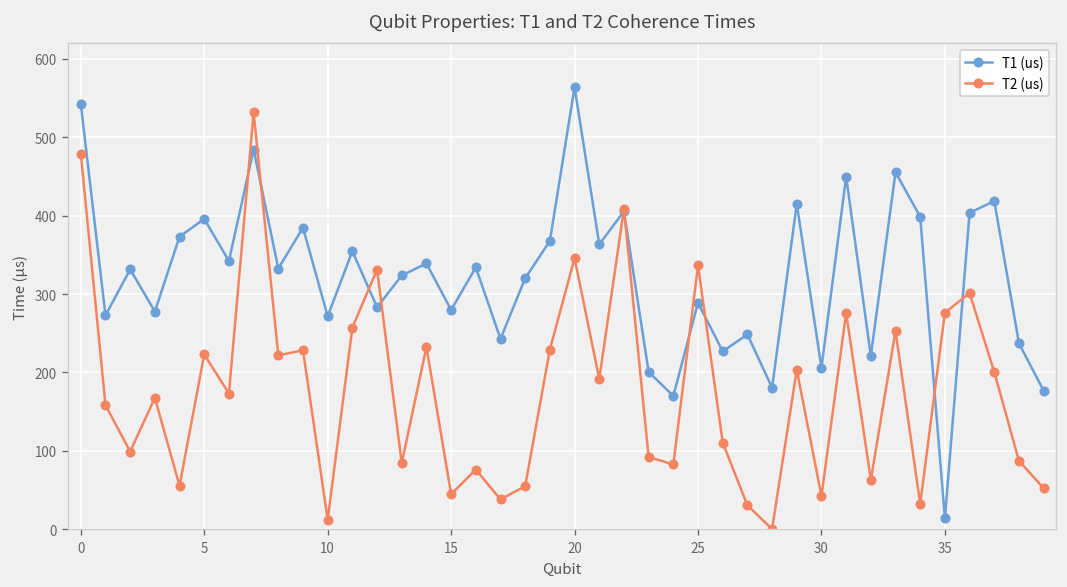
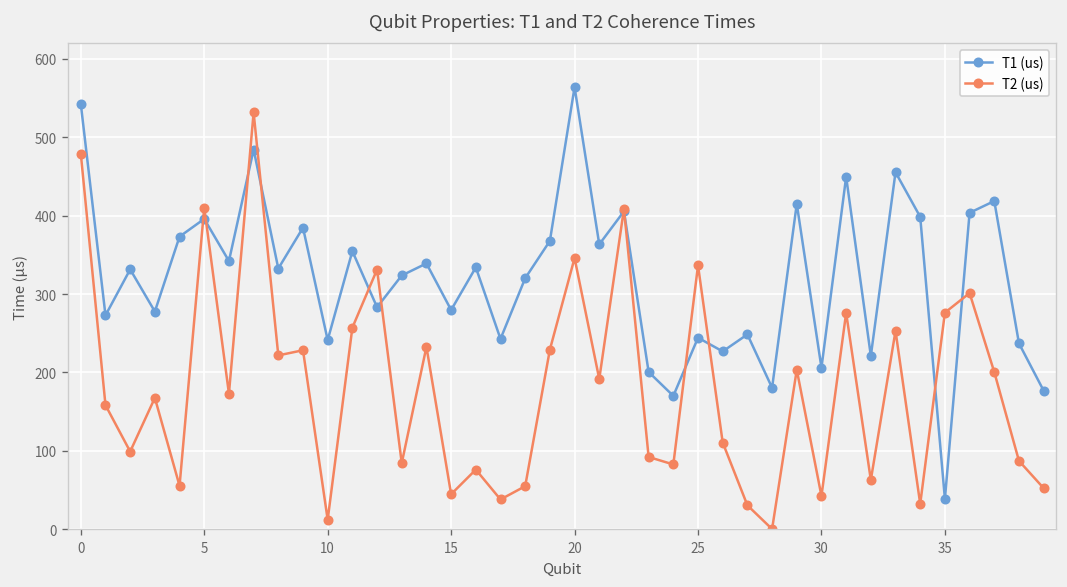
  {
    "T1 (us)": {
      "0": 540,
      "5": 400,
-     "10": 270,
+     "10": 240,
      "15": 280,
      "20": 560,
-     "25": 290,
+     "25": 240,
      "30": 210,
-     "35": 10
+     "35": 40
    },
    "T2 (us)": {
      "0": 480,
-     "5": 220,
+     "5": 410,
      "10": 10,
      "15": 40,
      "20": 350,
      "25": 340,
      "30": 40,
      "35": 280
    }
  }
